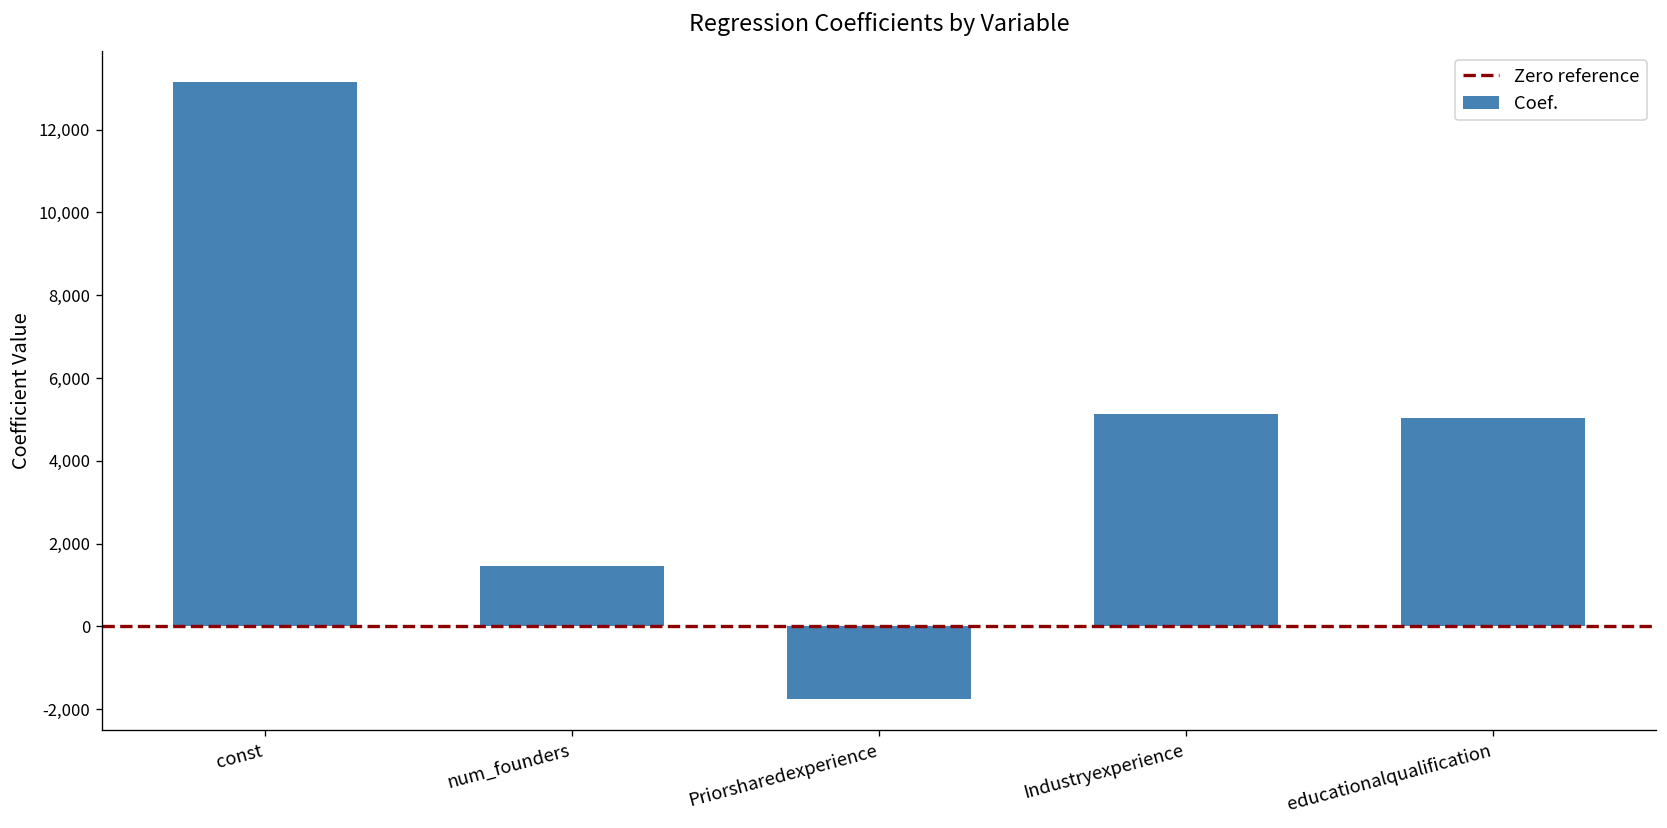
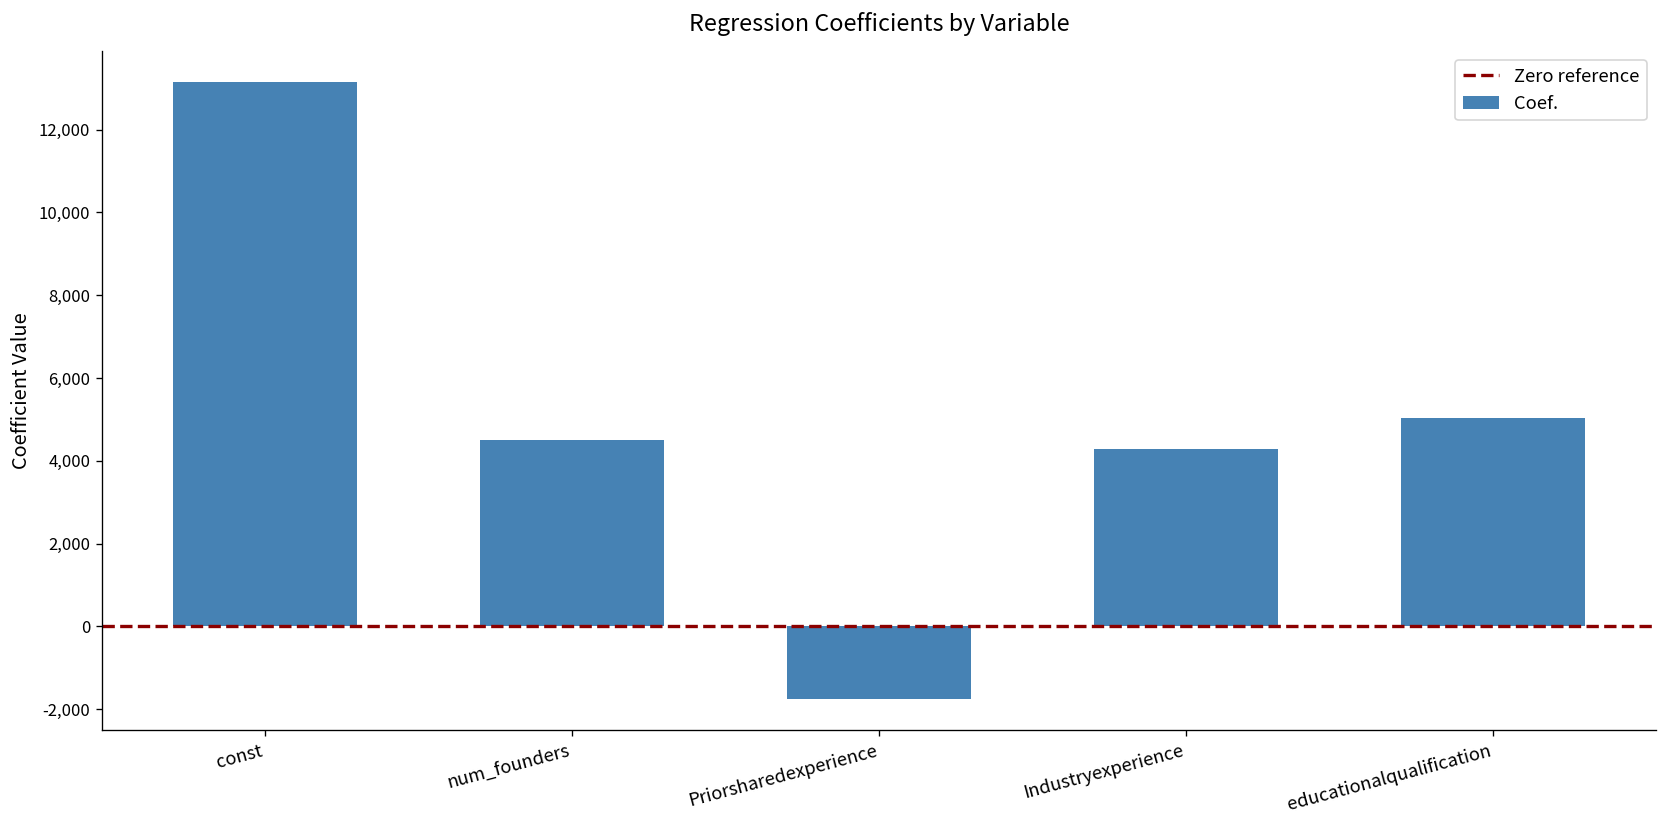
  {
    "const": "13,100",
-   "num_founders": "1,400",
+   "num_founders": "4,500",
    "Priorsharedexperience": "-1,800",
-   "Industryexperience": "5,100",
+   "Industryexperience": "4,300",
    "educationalqualification": "5,000"
  }
